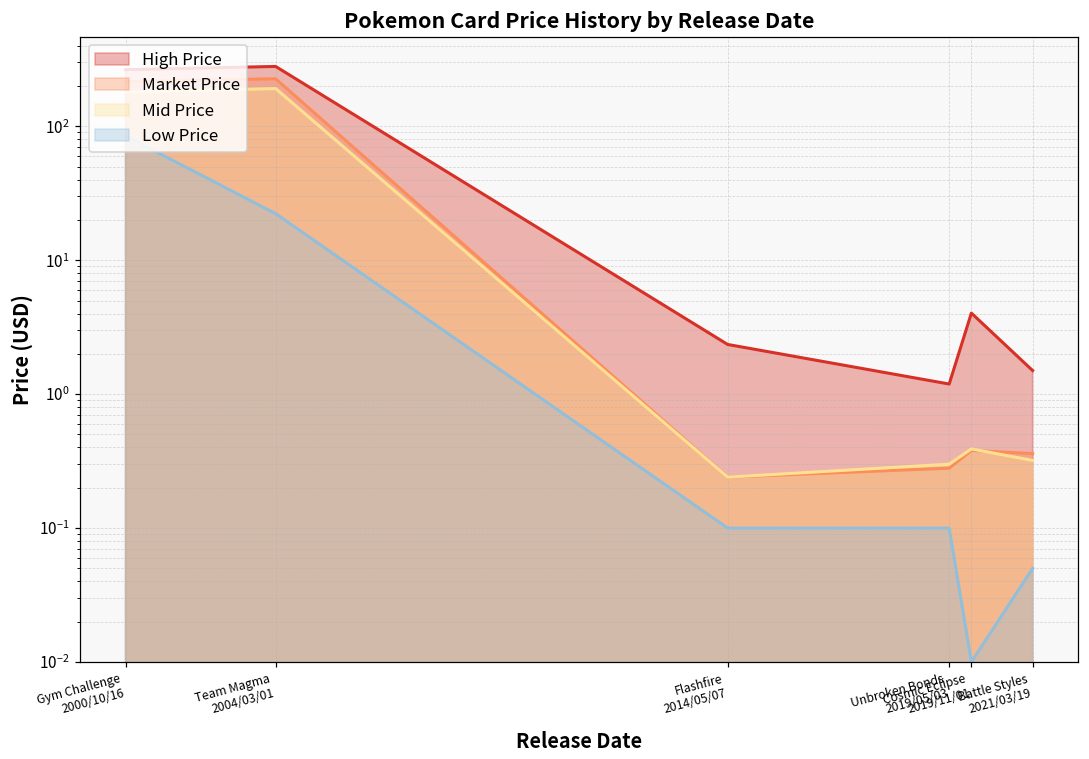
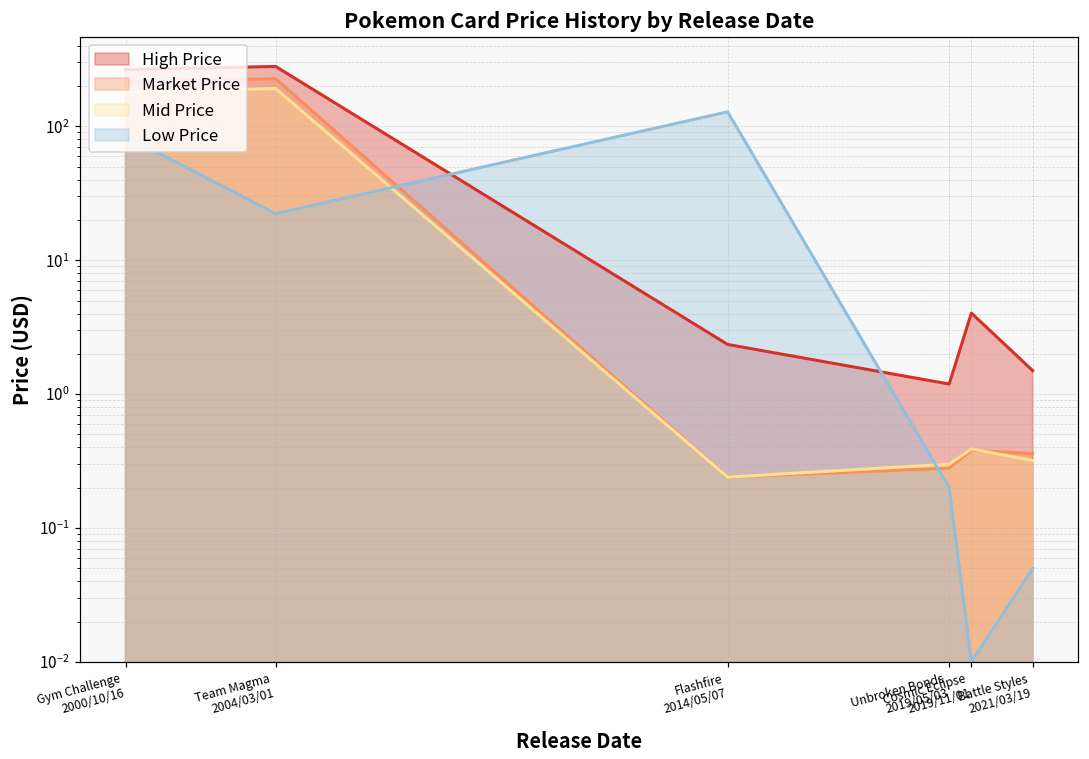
  {
    "Low Price": {
      "Team Magma 2004/03/01": 22,
-     "Flashfire 2014/05/07": 0.1,
-     "Unbroken Bonds 2019/05/03": 0.1,
+     "Flashfire 2014/05/07": 130,
+     "Unbroken Bonds 2019/05/03": 0.2,
      "Cosmic Eclipse 2019/11/01": 0.010,
      "Battle Styles 2021/03/19": 0.050
    }
  }
